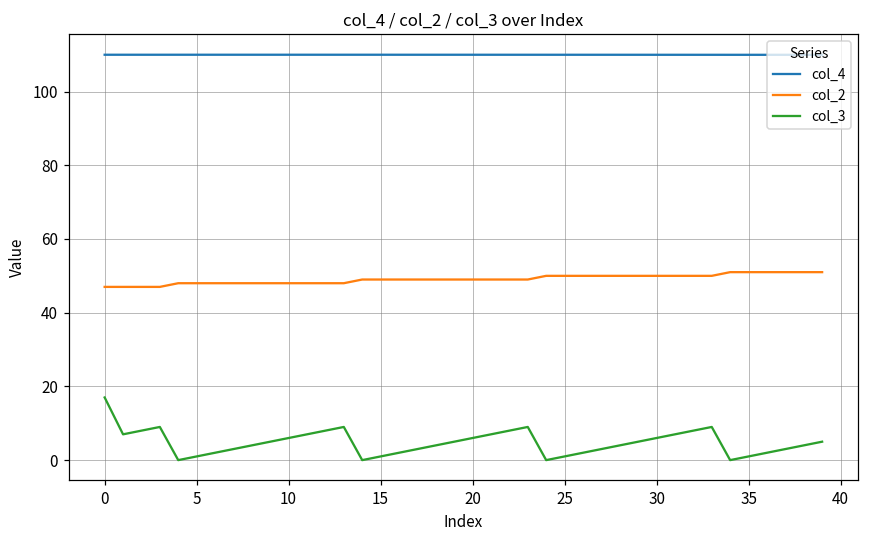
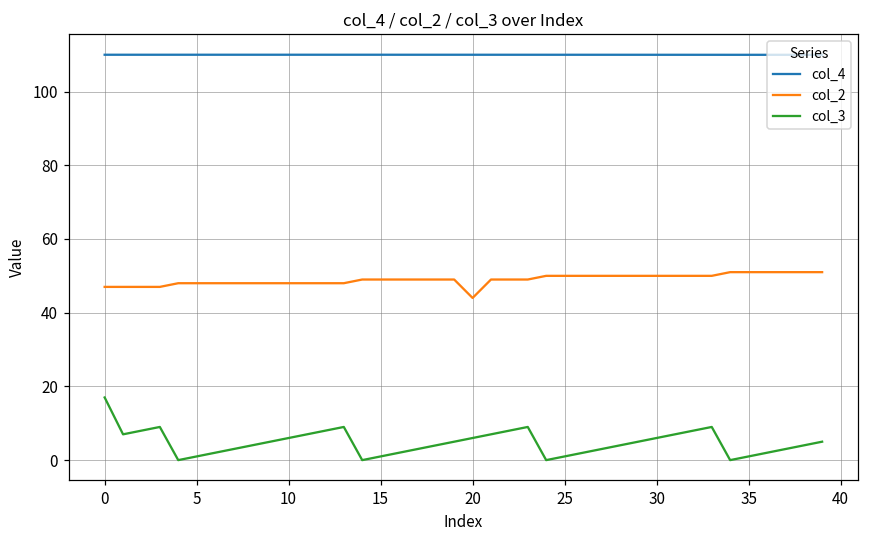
  {
    "col_4": {
      "0": 110,
      "5": 110,
      "10": 110,
      "15": 110,
      "20": 110,
      "25": 110,
      "30": 110,
      "35": 110
    },
    "col_2": {
      "0": 47,
      "5": 48,
      "10": 48,
      "15": 49,
-     "20": 49,
+     "20": 44,
      "25": 50,
      "30": 50,
      "35": 51
    },
    "col_3": {
      "0": 17,
      "5": 1,
      "10": 6,
      "15": 1,
      "20": 6,
      "25": 1,
      "30": 6,
      "35": 1
    }
  }
